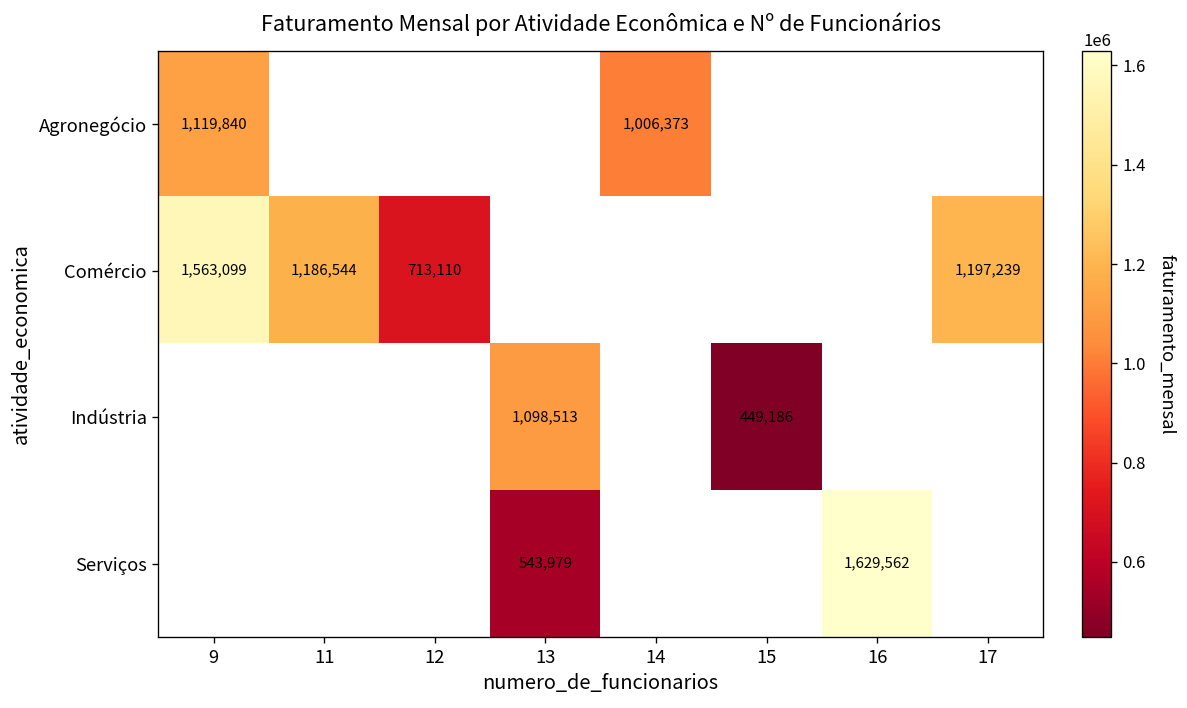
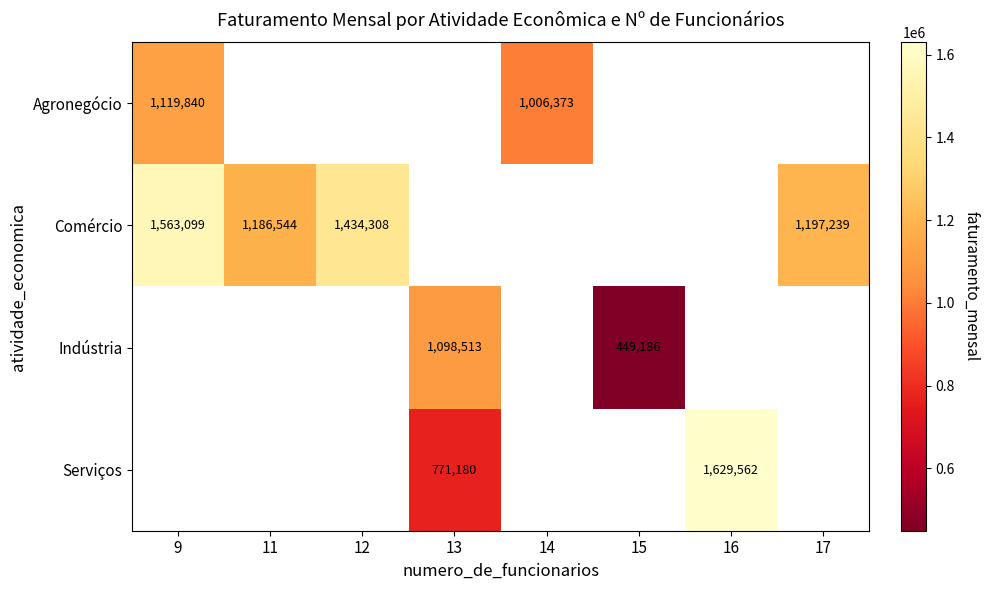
  {
    "Agronegócio": {
      "9": "1,119,840",
      "14": "1,006,373"
    },
    "Comércio": {
      "9": "1,563,099",
      "11": "1,186,544",
-     "12": "713,110",
+     "12": "1,434,308",
      "17": "1,197,239"
    },
    "Indústria": {
      "13": "1,098,513",
      "15": "449,186"
    },
    "Serviços": {
-     "13": "543,979",
+     "13": "771,180",
      "16": "1,629,562"
    }
  }
